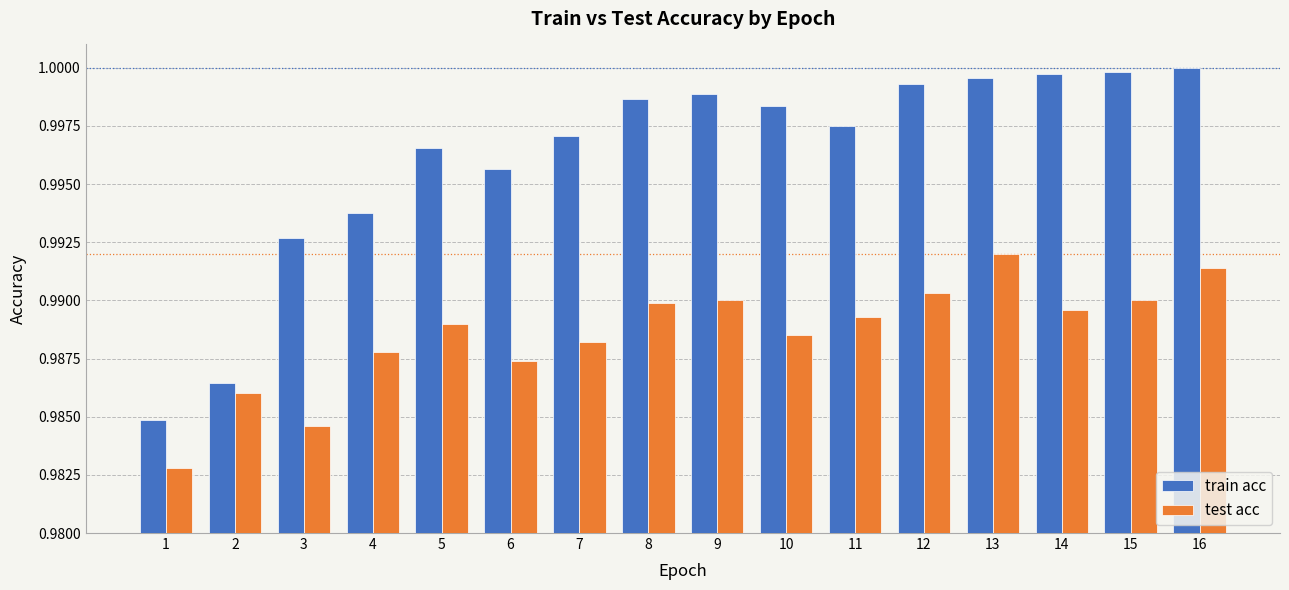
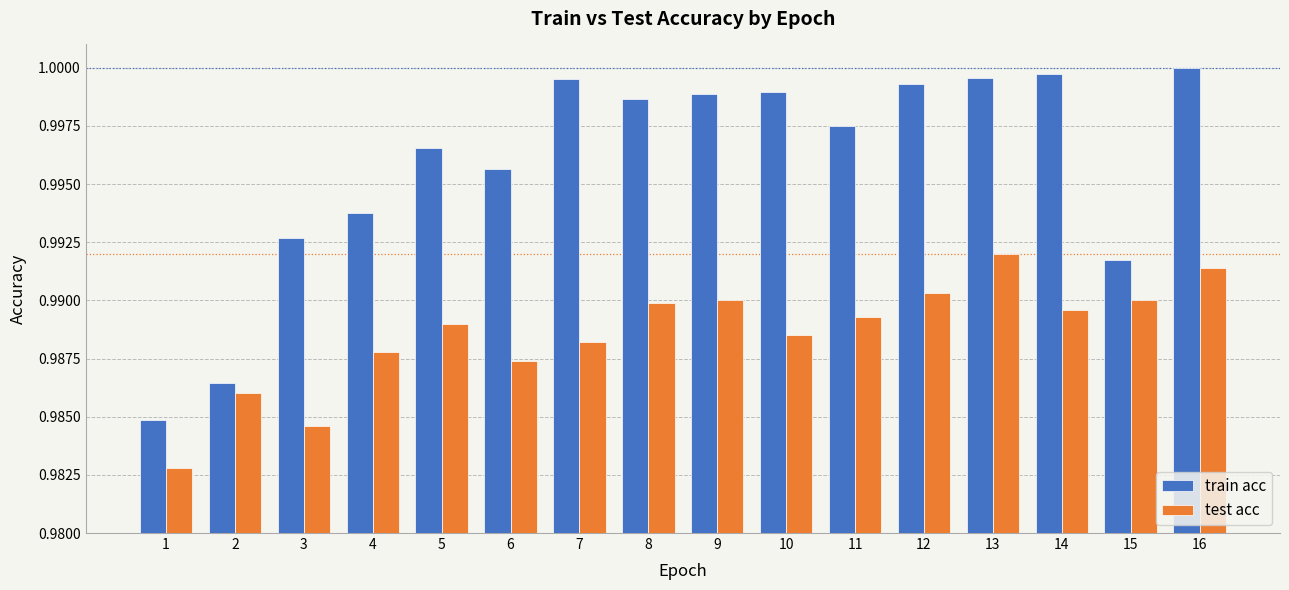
  {
    "train acc": {
      "1": 0.9849,
      "2": 0.9864,
      "3": 0.9927,
      "4": 0.9938,
      "5": 0.9966,
      "6": 0.9956,
-     "7": 0.9971,
+     "7": 0.9995,
      "8": 0.9987,
      "9": 0.9989,
-     "10": 0.9983,
+     "10": 0.9990,
      "11": 0.9975,
      "12": 0.9993,
      "13": 0.9996,
      "14": 0.9997,
-     "15": 0.9998,
+     "15": 0.9917,
      "16": 1.0000
    },
    "test acc": {
      "1": 0.9828,
      "2": 0.9860,
      "3": 0.9846,
      "4": 0.9878,
      "5": 0.9890,
      "6": 0.9874,
      "7": 0.9882,
      "8": 0.9899,
      "9": 0.9900,
      "10": 0.9885,
      "11": 0.9893,
      "12": 0.9903,
      "13": 0.9920,
      "14": 0.9896,
      "15": 0.9900,
      "16": 0.9914
    }
  }
